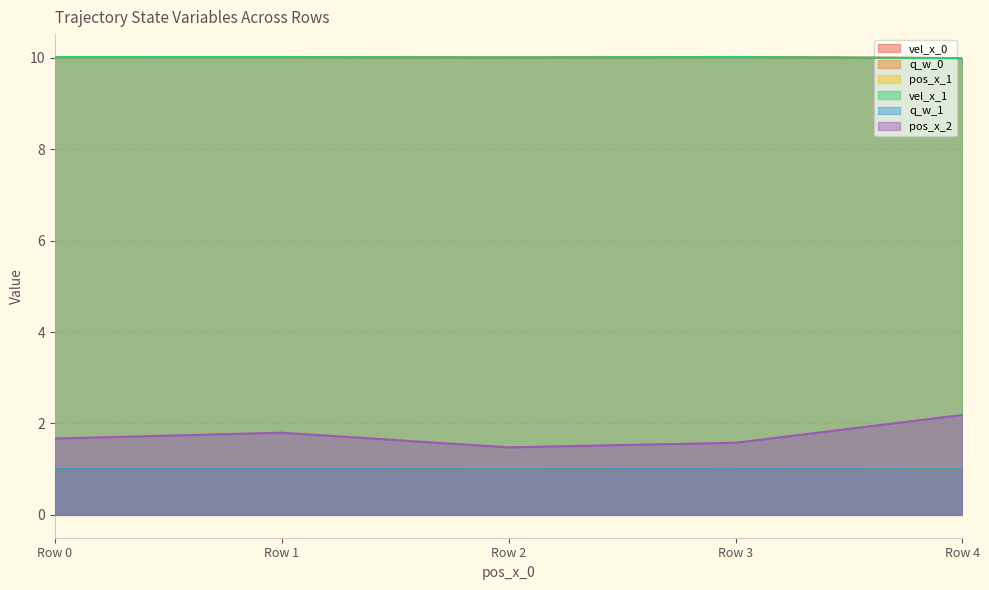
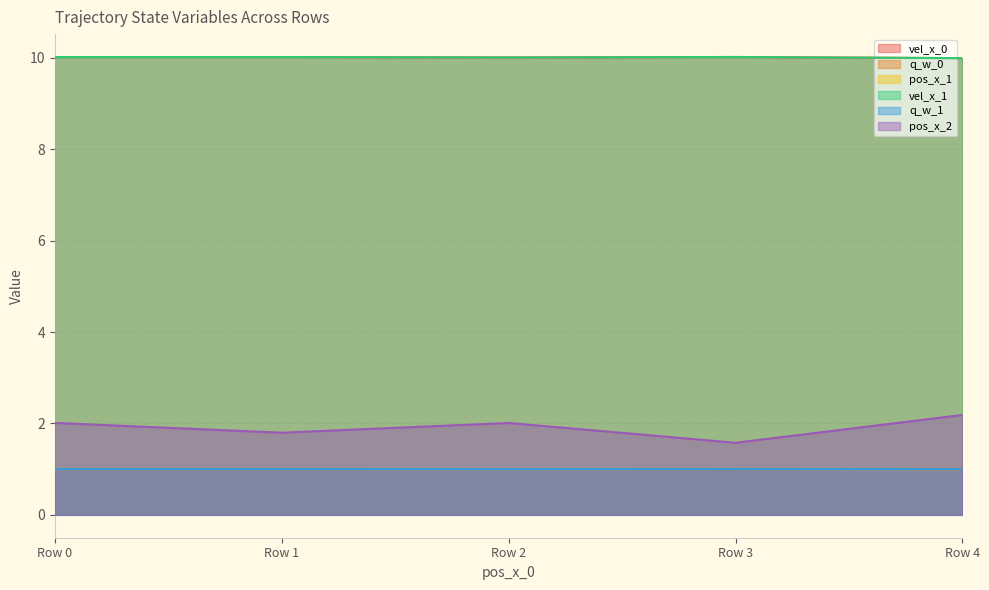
  {
    "vel_x_1": {
      "Row 0": 10.0,
      "Row 1": 10.0,
      "Row 2": 10.0,
      "Row 3": 10.0,
      "Row 4": 10.0
    },
    "q_w_1": {
      "Row 0": 1.0,
      "Row 1": 1.0,
      "Row 2": 1.0,
      "Row 3": 1.0,
      "Row 4": 1.0
    },
    "pos_x_2": {
-     "Row 0": 1.7,
+     "Row 0": 2.0,
      "Row 1": 1.8,
-     "Row 2": 1.5,
+     "Row 2": 2.0,
      "Row 3": 1.6,
      "Row 4": 2.2
    }
  }
